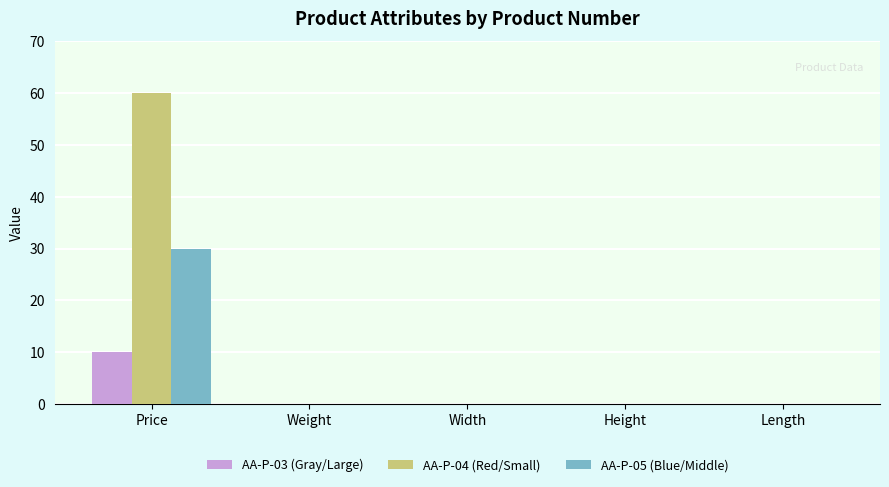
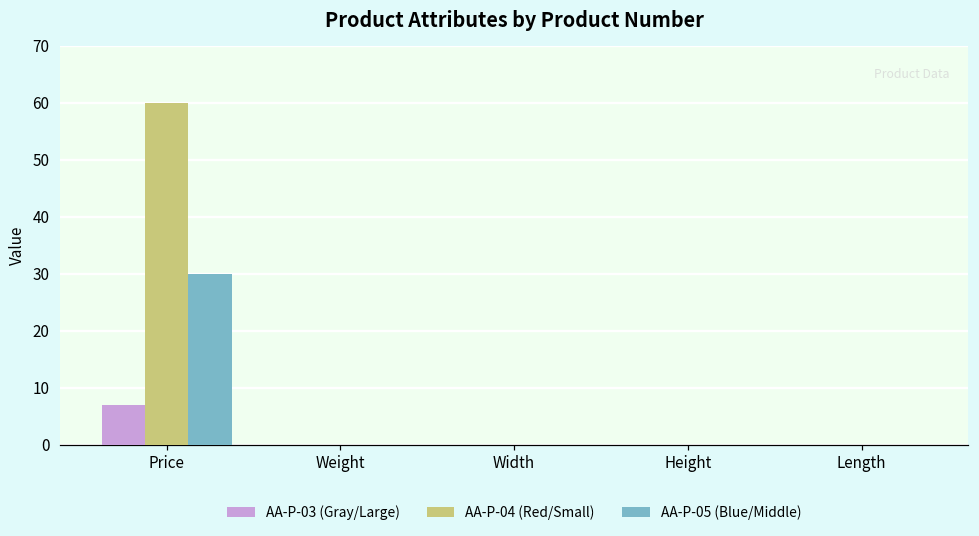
  {
    "AA-P-03 (Gray/Large)": {
-     "Price": 10,
+     "Price": 7,
      "Weight": 0,
      "Width": 0,
      "Height": 0,
      "Length": 0
    },
    "AA-P-04 (Red/Small)": {
      "Price": 60,
      "Weight": 0,
      "Width": 0,
      "Height": 0,
      "Length": 0
    },
    "AA-P-05 (Blue/Middle)": {
      "Price": 30,
      "Weight": 0,
      "Width": 0,
      "Height": 0,
      "Length": 0
    }
  }
